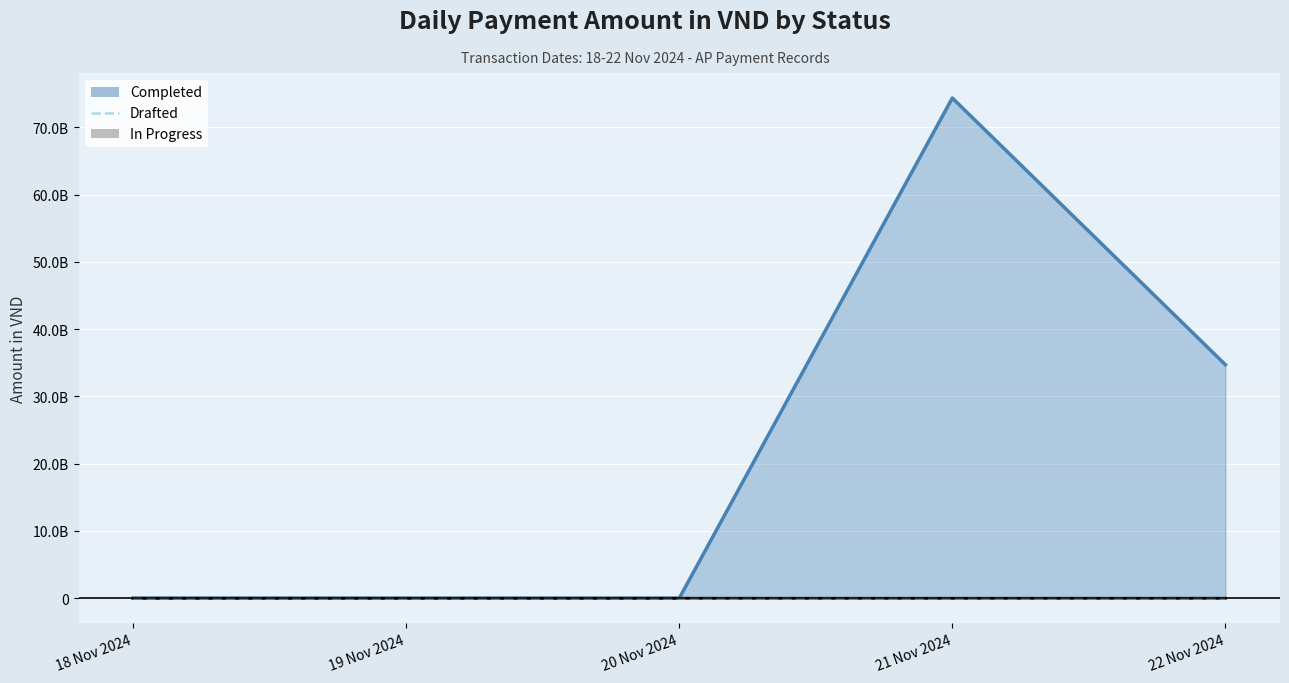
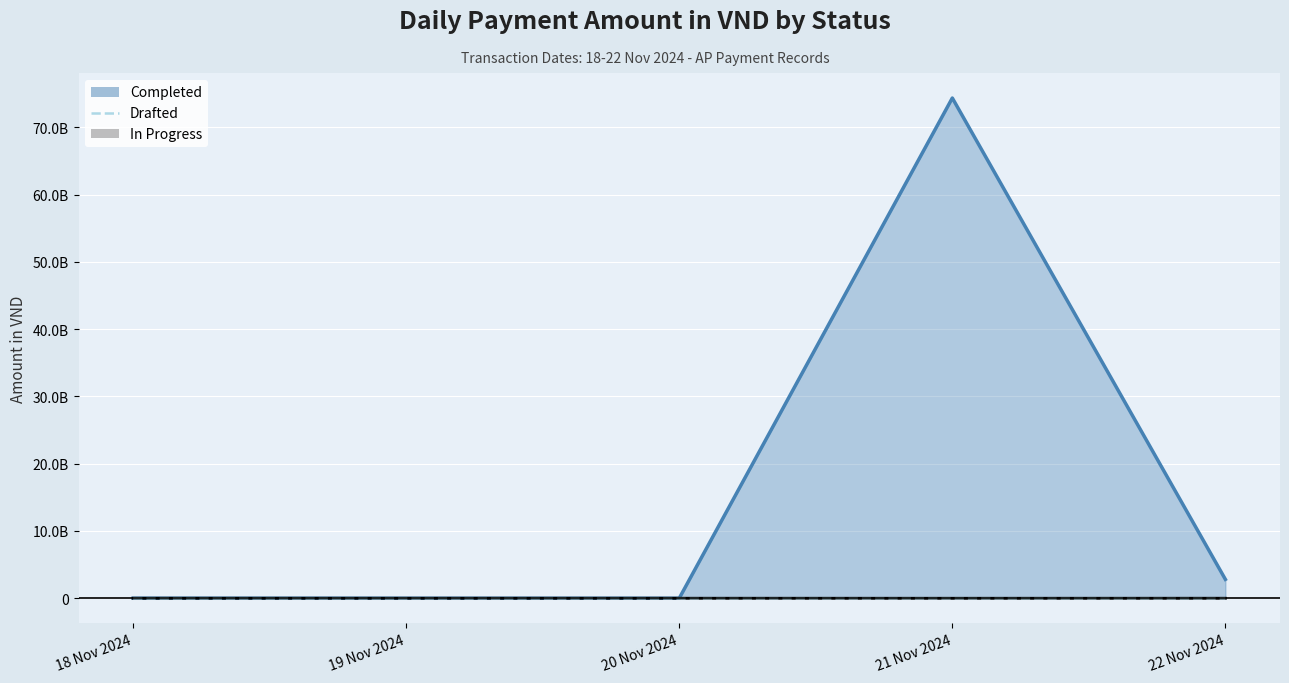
  {
    "Completed": {
      "21 Nov 2024": 74000000000,
-     "22 Nov 2024": 35000000000
+     "22 Nov 2024": 3000000000
    },
    "In Progress": {
      "21 Nov 2024": 0,
      "22 Nov 2024": 0
    }
  }
